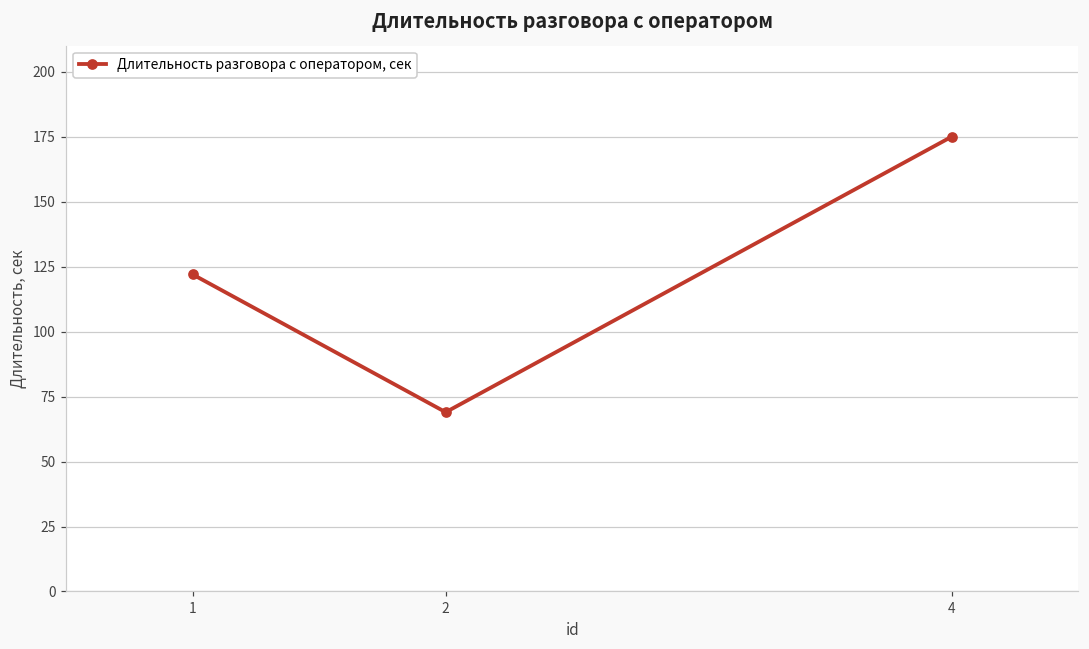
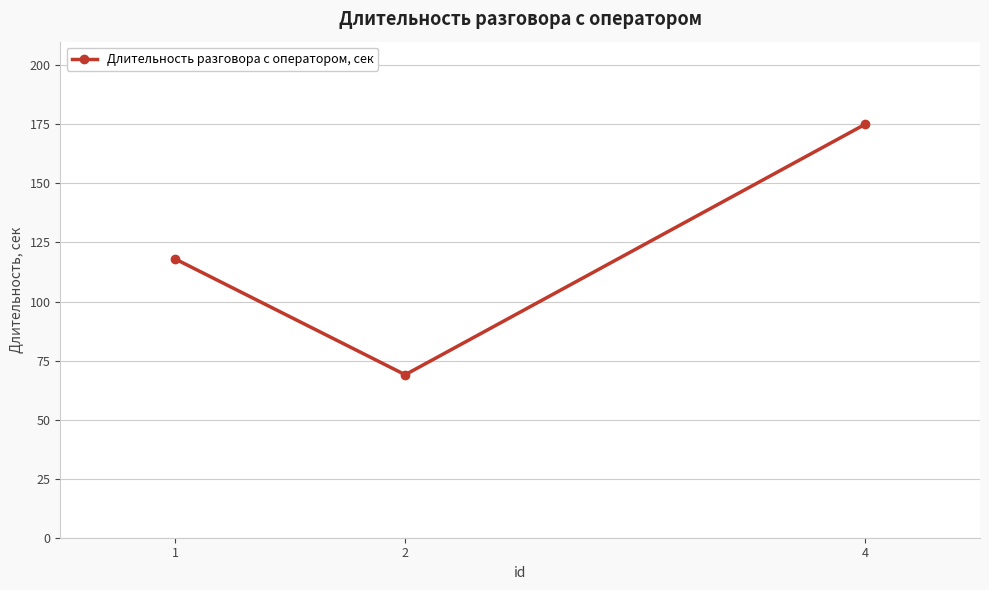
  {
-   "1": 122,
+   "1": 118,
    "2": 69,
    "4": 175
  }
